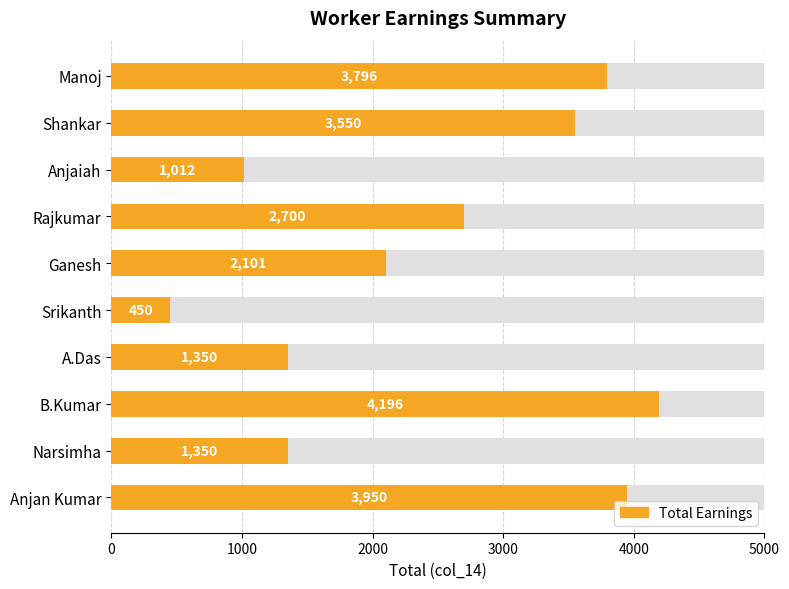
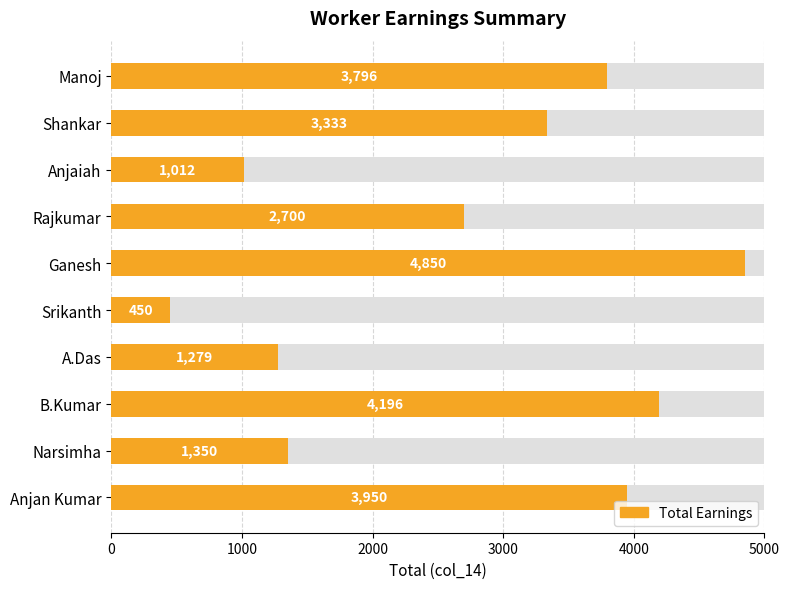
  {
    "Total Earnings": {
-     "Shankar": "3,550",
-     "Ganesh": "2,101",
-     "A.Das": "1,350"
+     "Shankar": "3,333",
+     "Ganesh": "4,850",
+     "A.Das": "1,279"
    }
  }
